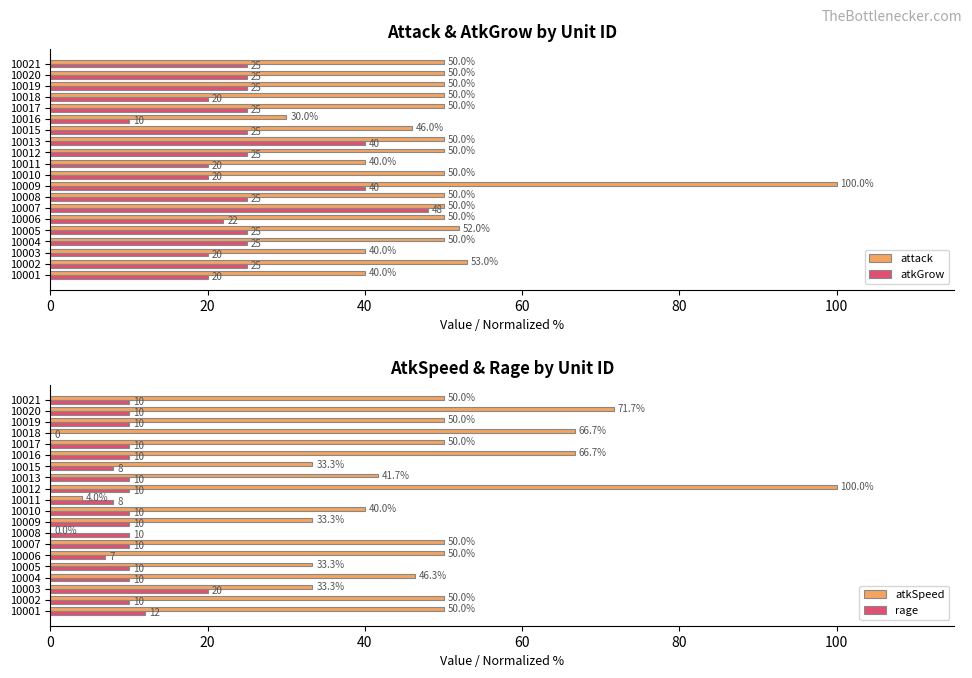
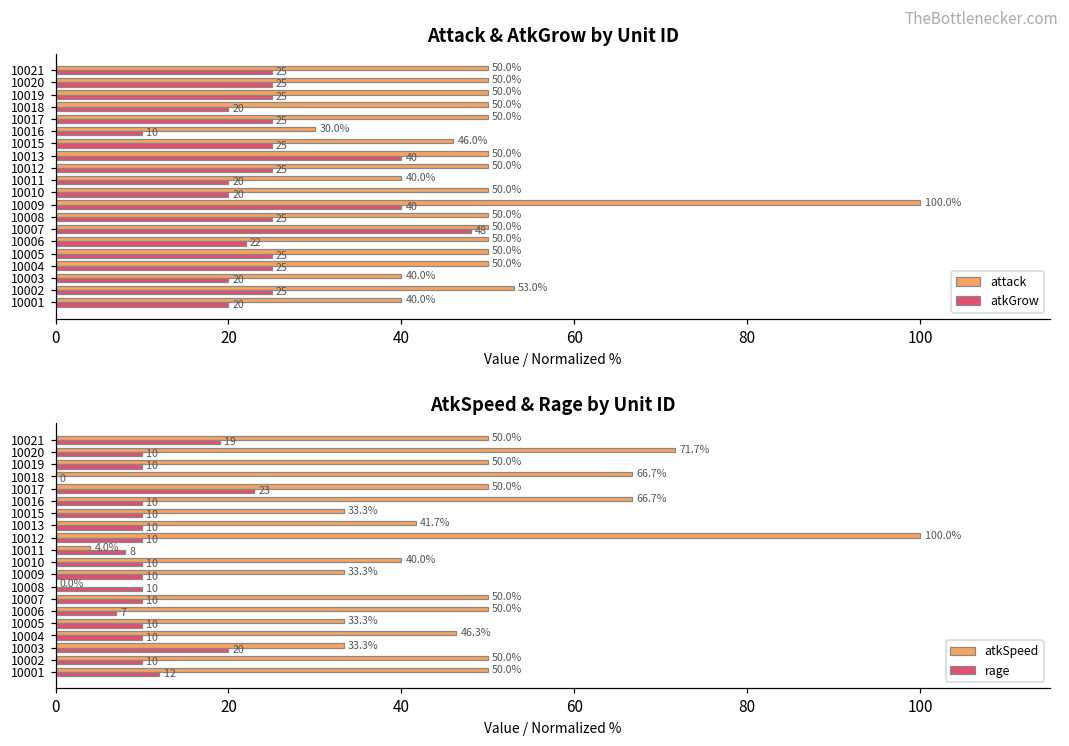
  {
    "Attack & AtkGrow by Unit ID": {
      "attack": {
        "10021": "50.0%",
        "10020": "50.0%",
        "10019": "50.0%",
        "10018": "50.0%",
        "10017": "50.0%",
        "10016": "30.0%",
        "10015": "46.0%",
        "10013": "50.0%",
        "10012": "50.0%",
        "10011": "40.0%",
        "10010": "50.0%",
        "10009": "100.0%",
        "10008": "50.0%",
        "10007": "50.0%",
        "10006": "50.0%",
-       "10005": "52.0%",
+       "10005": "50.0%",
        "10004": "50.0%",
        "10003": "40.0%",
        "10002": "53.0%",
        "10001": "40.0%"
      },
      "atkGrow": {
        "10021": "25",
        "10020": "25",
        "10019": "25",
        "10018": "20",
        "10017": "25",
        "10016": "10",
        "10015": "25",
        "10013": "40",
        "10012": "25",
        "10011": "20",
        "10010": "20",
        "10009": "40",
        "10008": "25",
        "10007": "48",
        "10006": "22",
        "10005": "25",
        "10004": "25",
        "10003": "20",
        "10002": "25",
        "10001": "20"
      }
    },
    "AtkSpeed & Rage by Unit ID": {
      "atkSpeed": {
        "10021": "50.0%",
        "10020": "71.7%",
        "10019": "50.0%",
        "10018": "66.7%",
        "10017": "50.0%",
        "10016": "66.7%",
        "10015": "33.3%",
        "10013": "41.7%",
        "10012": "100.0%",
        "10011": "4.0%",
        "10010": "40.0%",
        "10009": "33.3%",
        "10008": "0.0%",
        "10007": "50.0%",
        "10006": "50.0%",
        "10005": "33.3%",
        "10004": "46.3%",
        "10003": "33.3%",
        "10002": "50.0%",
        "10001": "50.0%"
      },
      "rage": {
-       "10021": "10",
+       "10021": "19",
        "10020": "10",
        "10019": "10",
        "10018": "0",
-       "10017": "10",
+       "10017": "23",
        "10016": "10",
-       "10015": "8",
+       "10015": "10",
        "10013": "10",
        "10012": "10",
        "10011": "8",
        "10010": "10",
        "10009": "10",
        "10008": "10",
        "10007": "10",
        "10006": "7",
        "10005": "10",
        "10004": "10",
        "10003": "20",
        "10002": "10",
        "10001": "12"
      }
    }
  }
